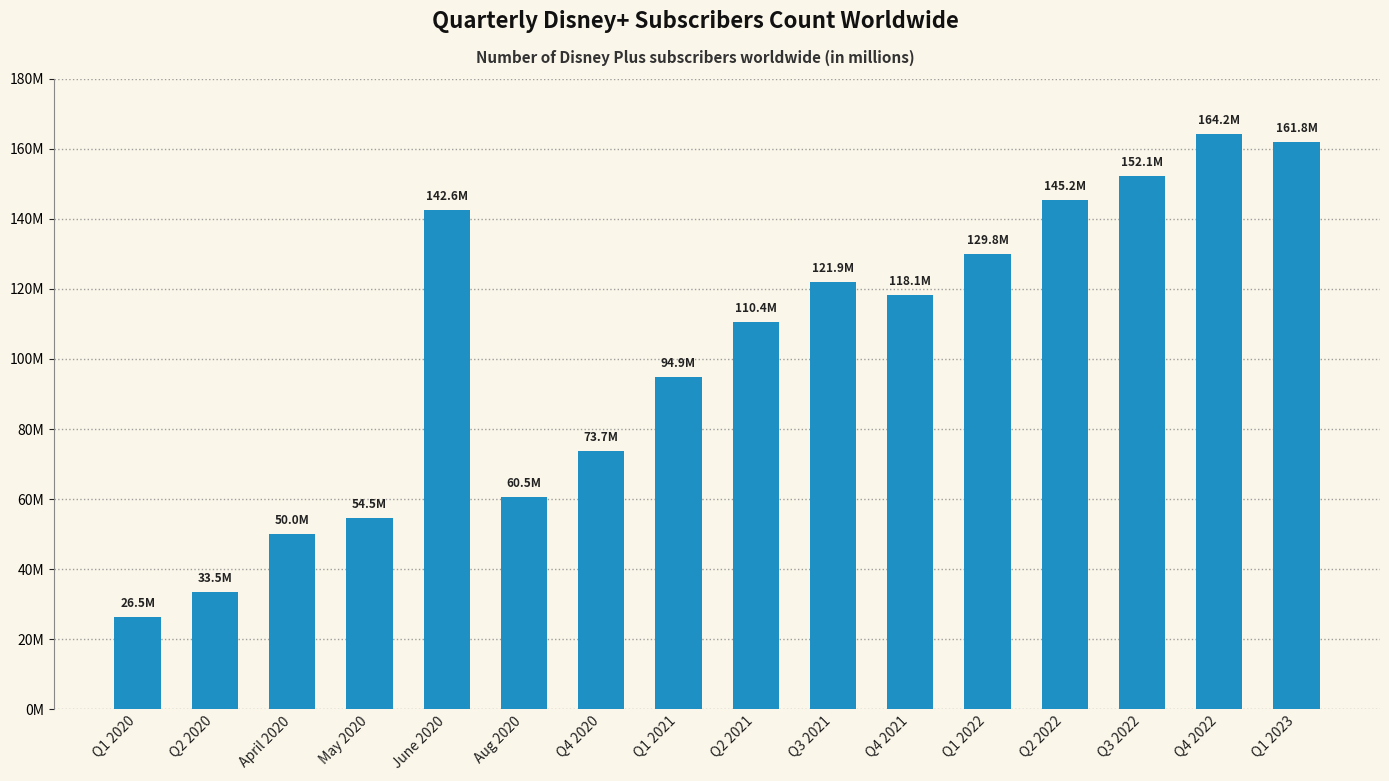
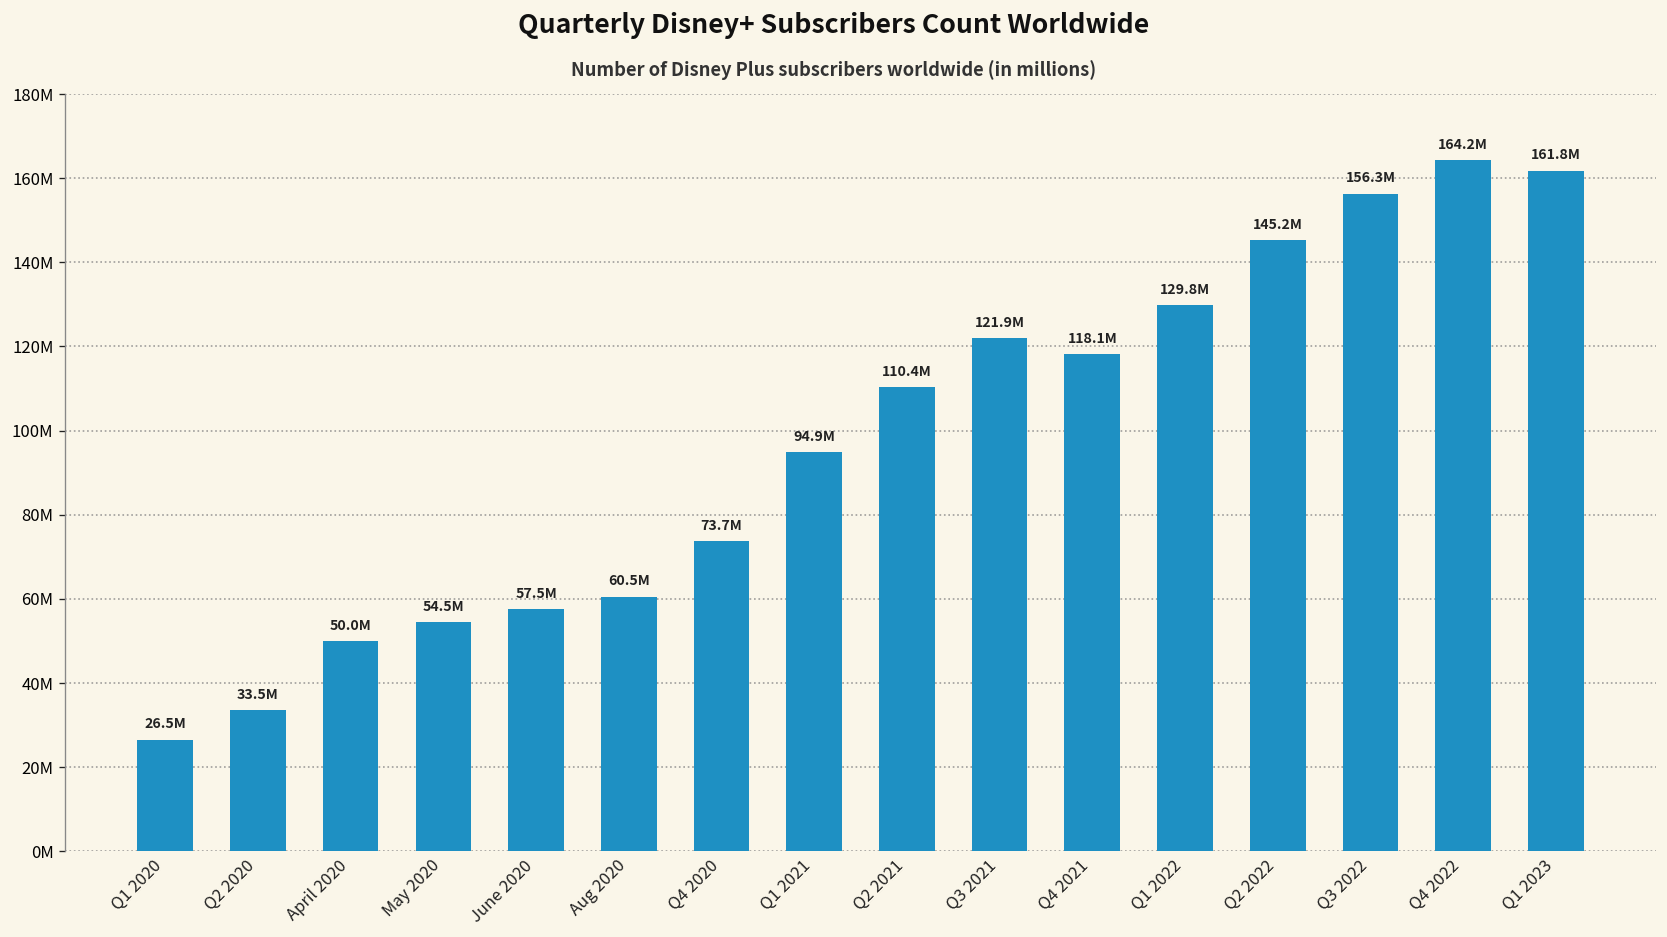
  {
    "Q1 2020": "26.5M",
    "Q2 2020": "33.5M",
    "April 2020": "50.0M",
    "May 2020": "54.5M",
-   "June 2020": "142.6M",
+   "June 2020": "57.5M",
    "Aug 2020": "60.5M",
    "Q4 2020": "73.7M",
    "Q1 2021": "94.9M",
    "Q2 2021": "110.4M",
    "Q3 2021": "121.9M",
    "Q4 2021": "118.1M",
    "Q1 2022": "129.8M",
    "Q2 2022": "145.2M",
-   "Q3 2022": "152.1M",
+   "Q3 2022": "156.3M",
    "Q4 2022": "164.2M",
    "Q1 2023": "161.8M"
  }
